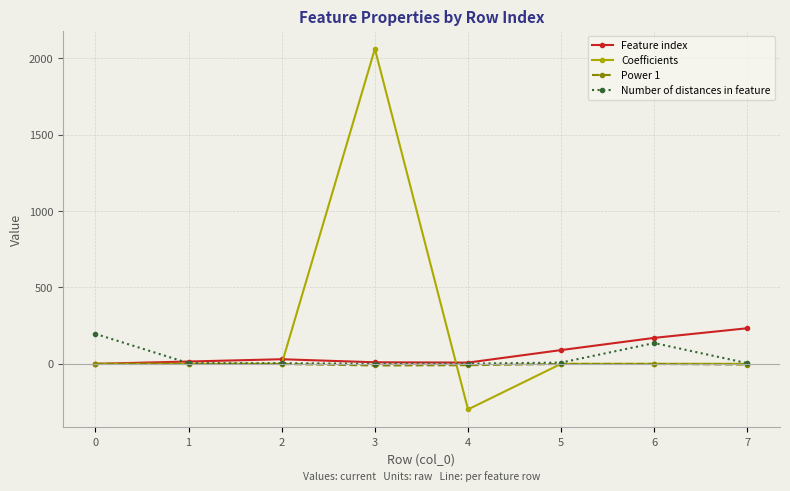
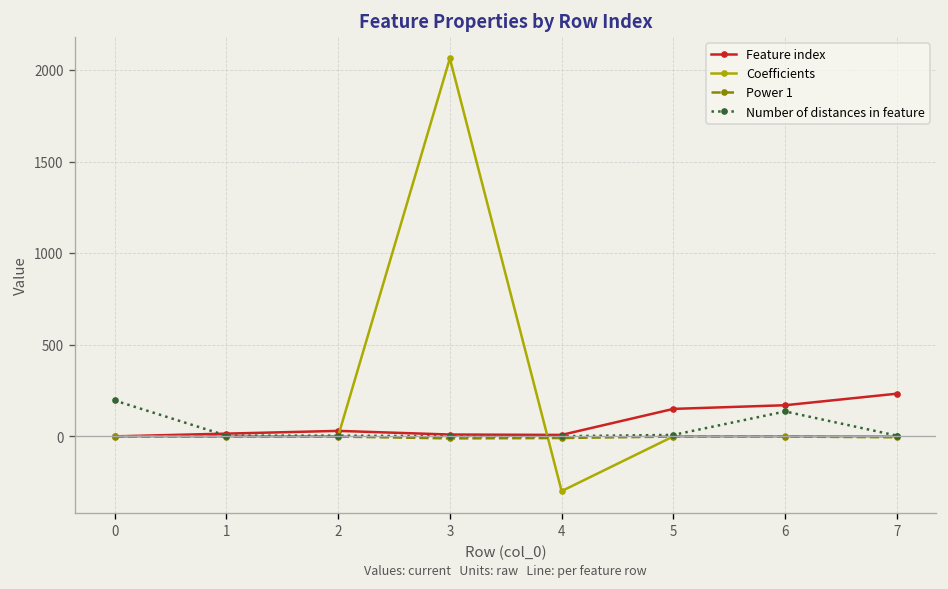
  {
    "Feature index": {
      "2": 30,
-     "5": 90,
+     "5": 150,
      "6": 170,
      "7": 230
    },
    "Number of distances in feature": {
      "0": 200,
      "6": 140
    }
  }
